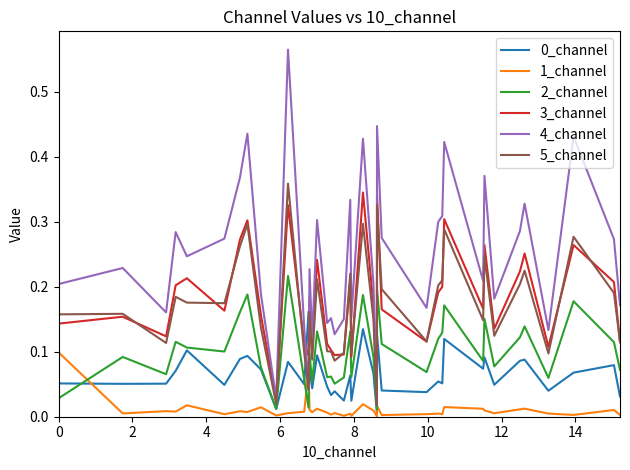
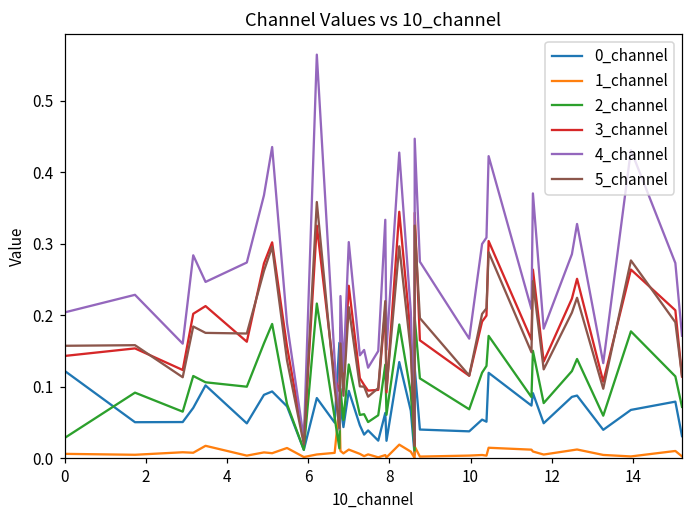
  {
    "0_channel": {
-     "0": 0.05
+     "0": 0.12
    },
    "1_channel": {
-     "0": 0.10
+     "0": 0.01
    },
    "2_channel": {
      "0": 0.03
    },
    "3_channel": {
      "0": 0.14
    },
    "4_channel": {
      "0": 0.20
    },
    "5_channel": {
      "0": 0.16
    }
  }
